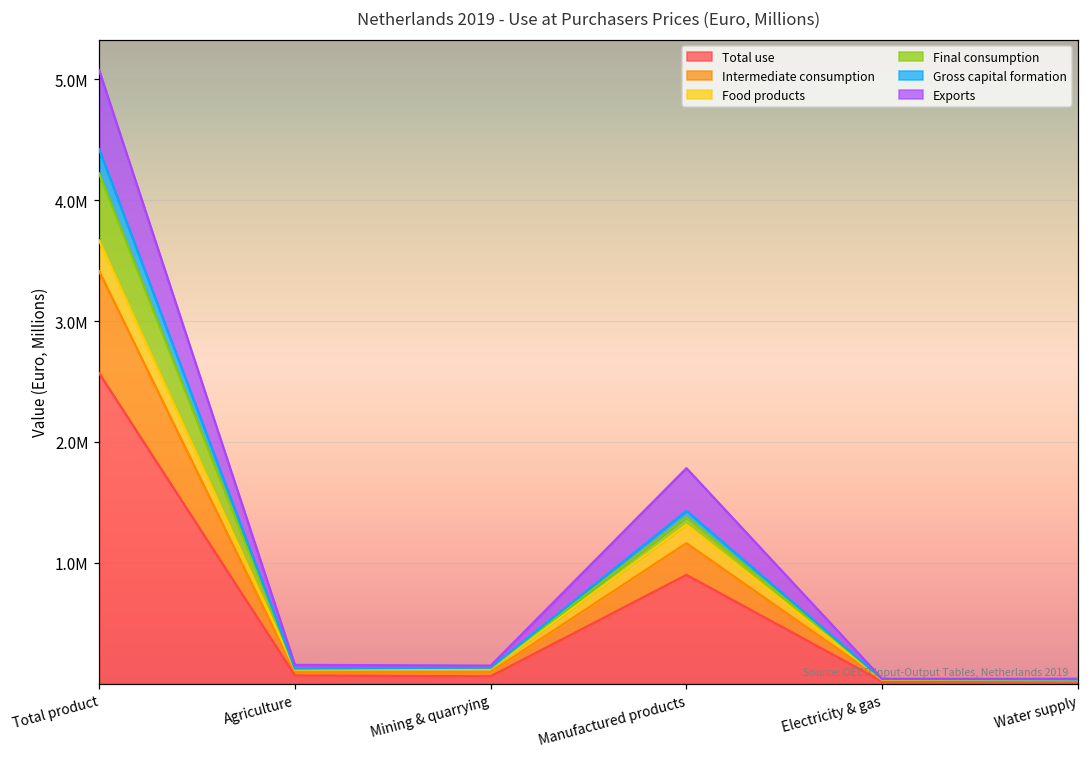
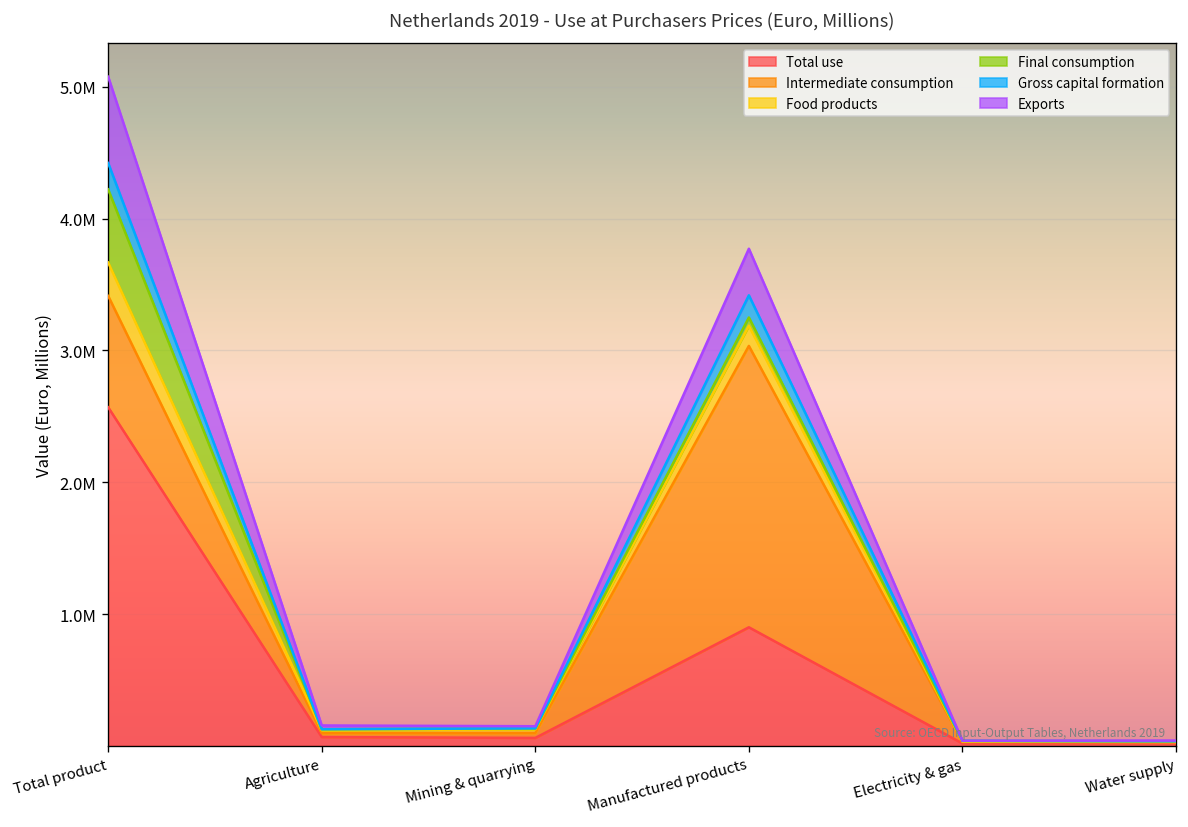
  {
    "Total use": {
      "Total product": 2570000,
      "Agriculture": 70000,
      "Mining & quarrying": 60000,
      "Manufactured products": 900000
    },
    "Intermediate consumption": {
      "Total product": 840000,
      "Mining & quarrying": 40000,
-     "Manufactured products": 260000
+     "Manufactured products": 2130000
    },
    "Food products": {
      "Total product": 250000,
      "Manufactured products": 150000
    },
    "Final consumption": {
      "Total product": 550000,
      "Manufactured products": 60000
    },
    "Gross capital formation": {
      "Total product": 200000,
-     "Manufactured products": 50000
+     "Manufactured products": 170000
    },
    "Exports": {
      "Total product": 650000,
      "Agriculture": 30000,
      "Manufactured products": 350000
    }
  }
